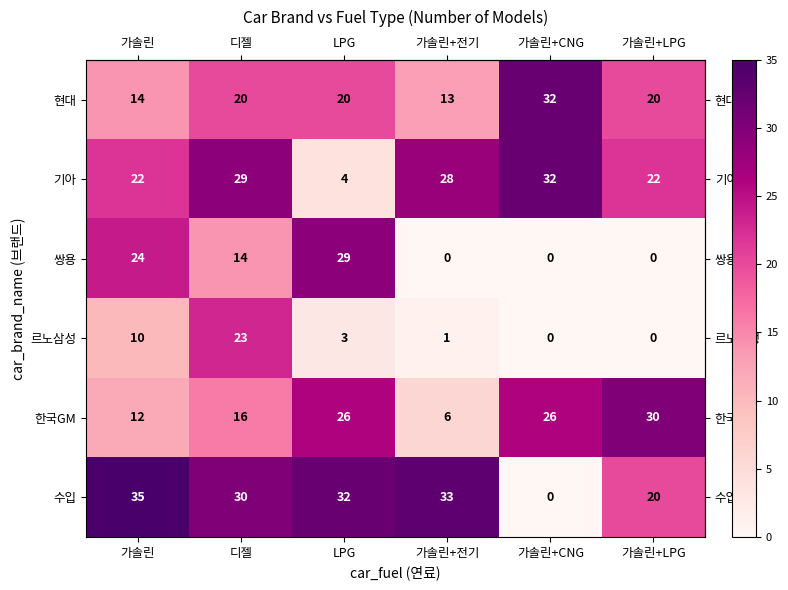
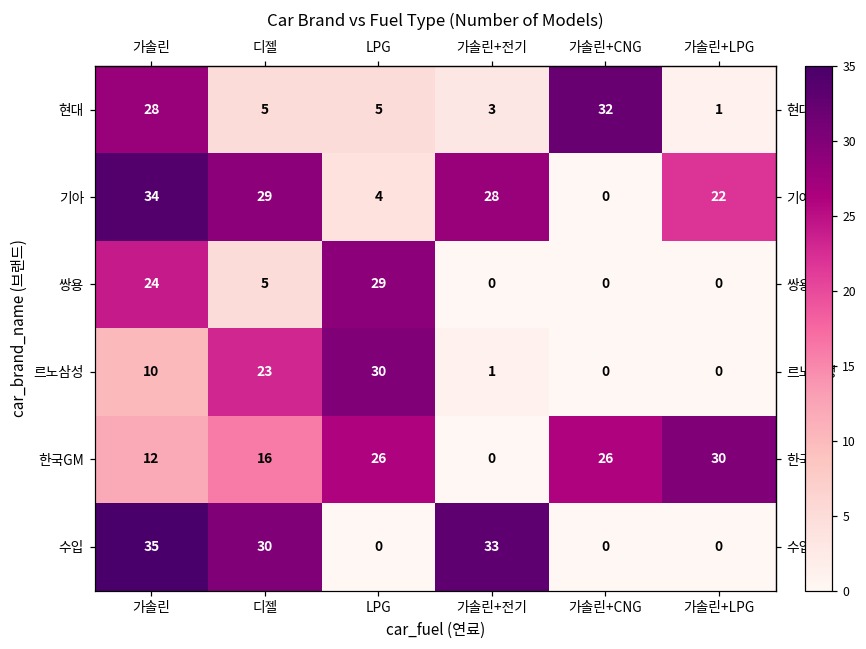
  {
    "현대": {
-     "가솔린": 14,
-     "디젤": 20,
-     "LPG": 20,
-     "가솔린+전기": 13,
+     "가솔린": 28,
+     "디젤": 5,
+     "LPG": 5,
+     "가솔린+전기": 3,
      "가솔린+CNG": 32,
-     "가솔린+LPG": 20
+     "가솔린+LPG": 1
    },
    "기아": {
-     "가솔린": 22,
+     "가솔린": 34,
      "디젤": 29,
      "LPG": 4,
      "가솔린+전기": 28,
-     "가솔린+CNG": 32,
+     "가솔린+CNG": 0,
      "가솔린+LPG": 22
    },
    "쌍용": {
      "가솔린": 24,
-     "디젤": 14,
+     "디젤": 5,
      "LPG": 29,
      "가솔린+전기": 0,
      "가솔린+CNG": 0,
      "가솔린+LPG": 0
    },
    "르노삼성": {
      "가솔린": 10,
      "디젤": 23,
-     "LPG": 3,
+     "LPG": 30,
      "가솔린+전기": 1,
      "가솔린+CNG": 0,
      "가솔린+LPG": 0
    },
    "한국GM": {
      "가솔린": 12,
      "디젤": 16,
      "LPG": 26,
-     "가솔린+전기": 6,
+     "가솔린+전기": 0,
      "가솔린+CNG": 26,
      "가솔린+LPG": 30
    },
    "수입": {
      "가솔린": 35,
      "디젤": 30,
-     "LPG": 32,
+     "LPG": 0,
      "가솔린+전기": 33,
      "가솔린+CNG": 0,
-     "가솔린+LPG": 20
+     "가솔린+LPG": 0
    }
  }
